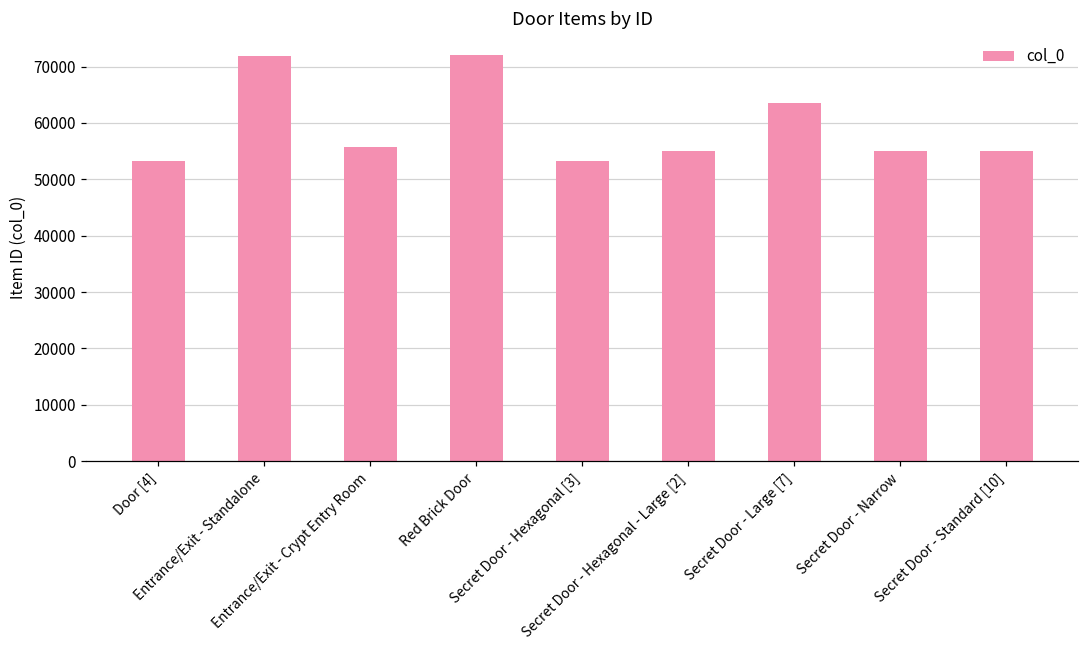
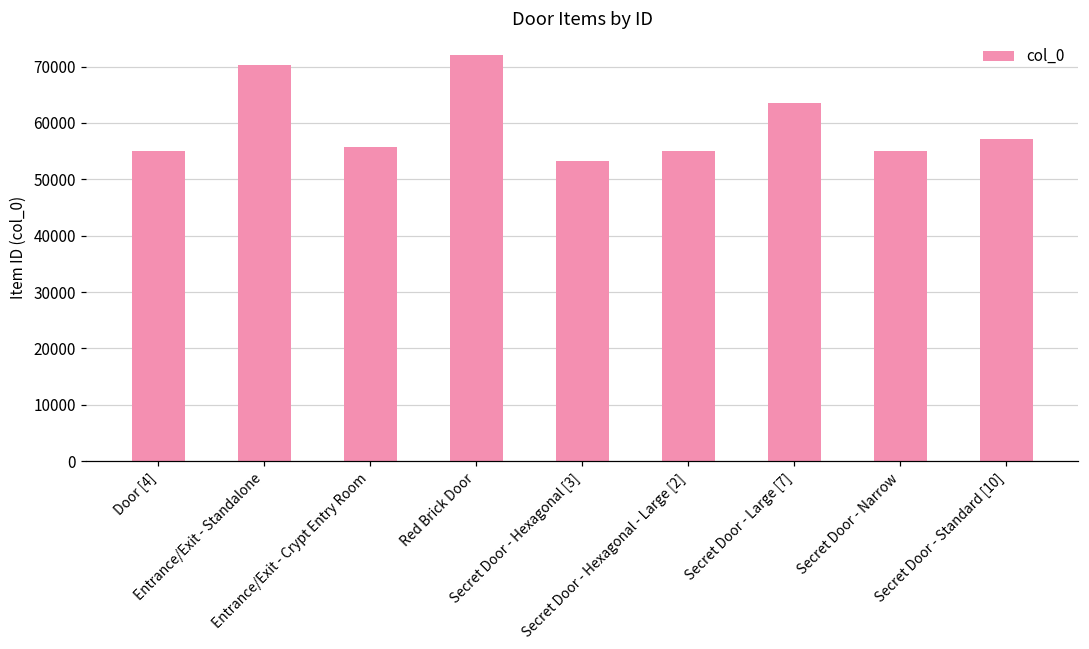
  {
-   "Door [4]": 53000,
-   "Entrance/Exit - Standalone": 72000,
+   "Door [4]": 55000,
+   "Entrance/Exit - Standalone": 70000,
    "Entrance/Exit - Crypt Entry Room": 56000,
    "Red Brick Door": 72000,
    "Secret Door - Hexagonal [3]": 53000,
    "Secret Door - Hexagonal - Large [2]": 55000,
    "Secret Door - Large [7]": 64000,
    "Secret Door - Narrow": 55000,
-   "Secret Door - Standard [10]": 55000
+   "Secret Door - Standard [10]": 57000
  }
